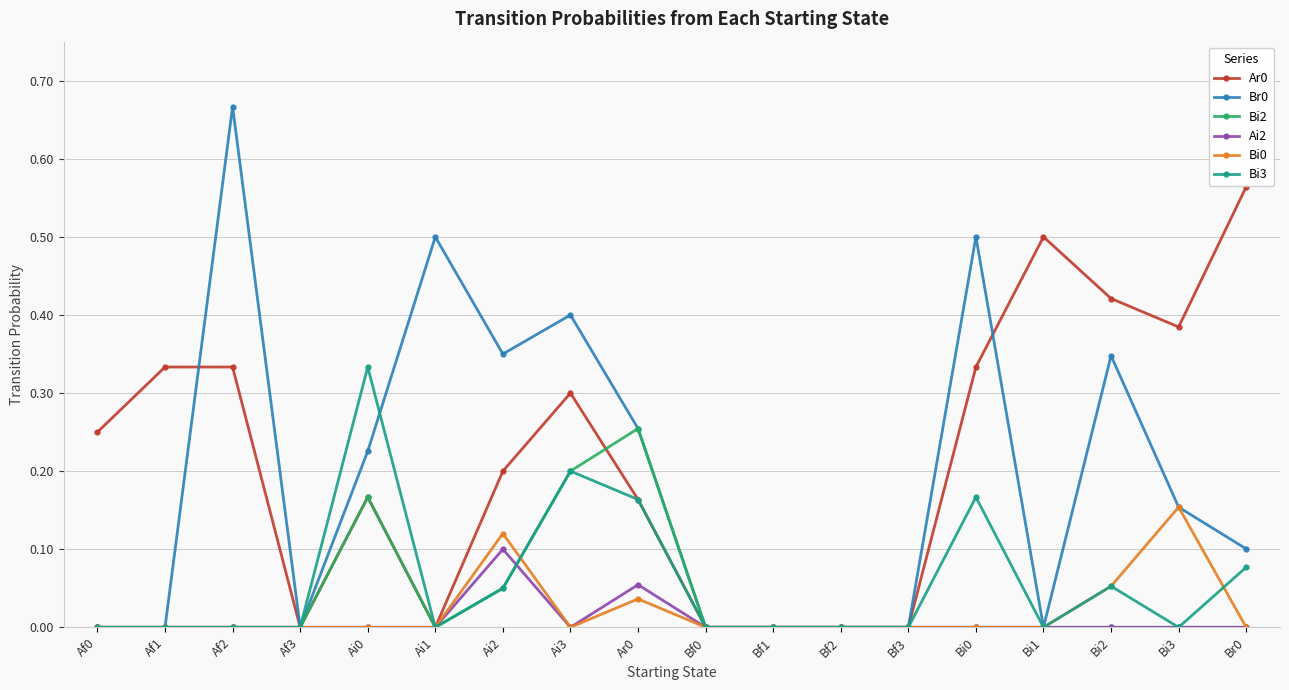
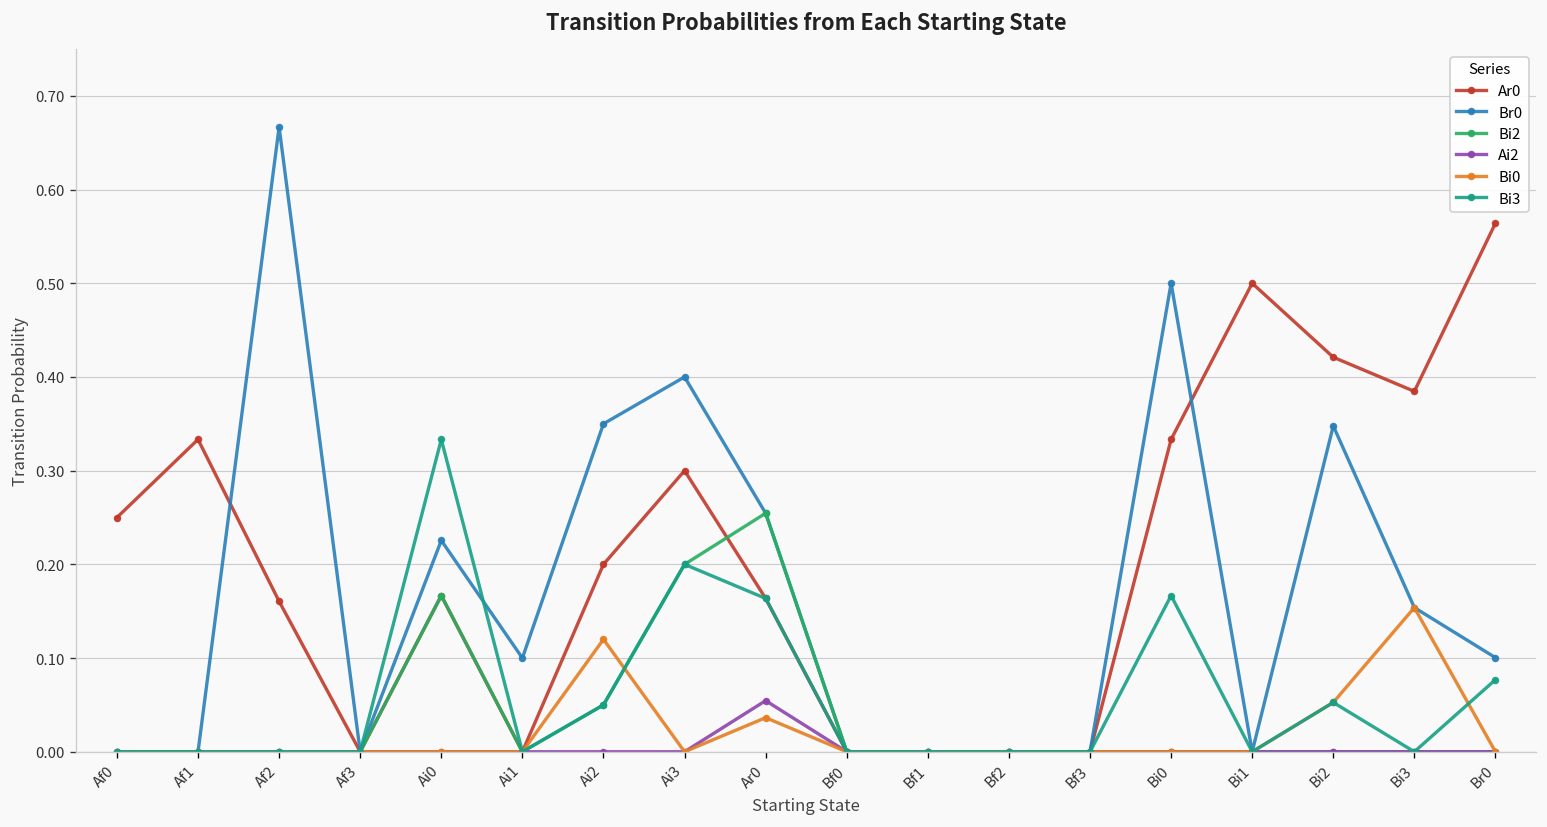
  {
    "Ar0": {
      "Af0": 0.25,
      "Af1": 0.33,
-     "Af2": 0.33,
+     "Af2": 0.16,
      "Ai2": 0.20,
      "Ai3": 0.30,
      "Bi0": 0.33,
      "Bi1": 0.50,
      "Bi2": 0.42,
      "Bi3": 0.38,
      "Br0": 0.56
    },
    "Br0": {
      "Af2": 0.67,
      "Ai0": 0.23,
-     "Ai1": 0.5,
+     "Ai1": 0.1,
      "Ai2": 0.35,
      "Ai3": 0.4,
      "Bi0": 0.5,
      "Bi2": 0.35,
      "Br0": 0.1
    },
    "Ai2": {
-     "Ai2": 0.1,
+     "Ai2": 0.0,
      "Ar0": 0.05
    },
    "Bi0": {
      "Ai2": 0.12,
      "Ar0": 0.04
    }
  }
